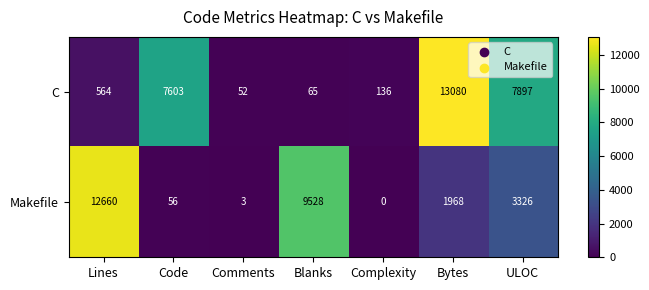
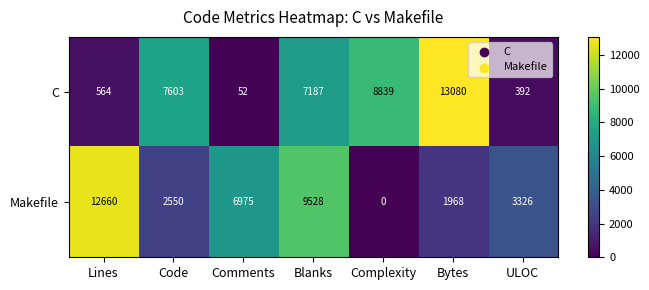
  {
    "C": {
      "Lines": 564,
      "Code": 7603,
      "Comments": 52,
-     "Blanks": 65,
-     "Complexity": 136,
+     "Blanks": 7187,
+     "Complexity": 8839,
      "Bytes": 13080,
-     "ULOC": 7897
+     "ULOC": 392
    },
    "Makefile": {
      "Lines": 12660,
-     "Code": 56,
-     "Comments": 3,
+     "Code": 2550,
+     "Comments": 6975,
      "Blanks": 9528,
      "Complexity": 0,
      "Bytes": 1968,
      "ULOC": 3326
    }
  }
